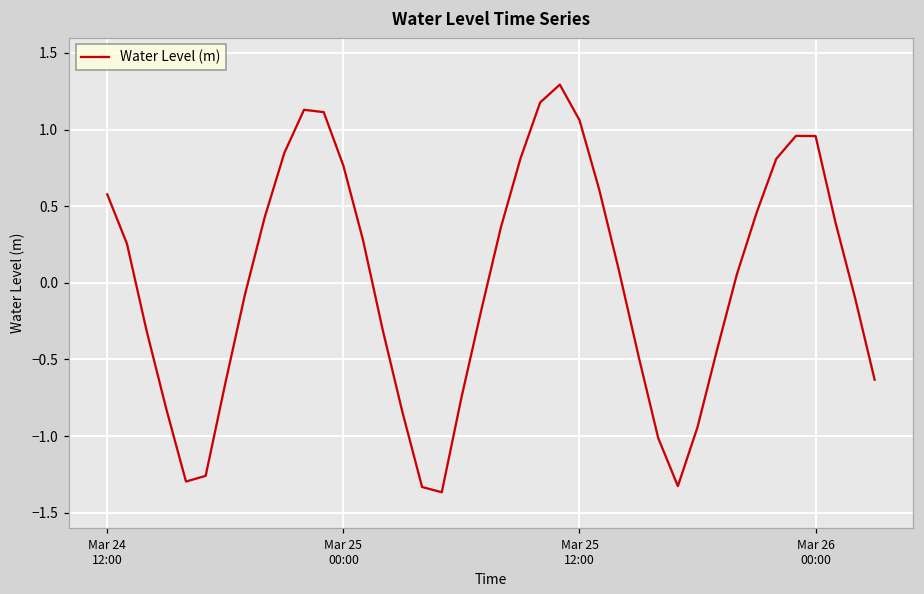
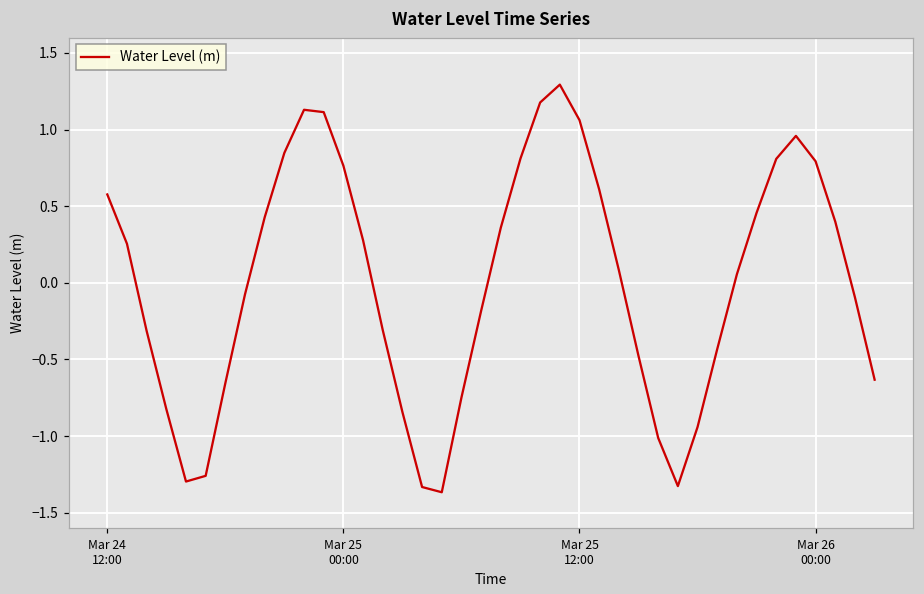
  {
    "Mar 24 12:00": 0.58,
    "Mar 25 00:00": 0.76,
    "Mar 25 12:00": 1.06,
-   "Mar 26 00:00": 0.96
+   "Mar 26 00:00": 0.79
  }
